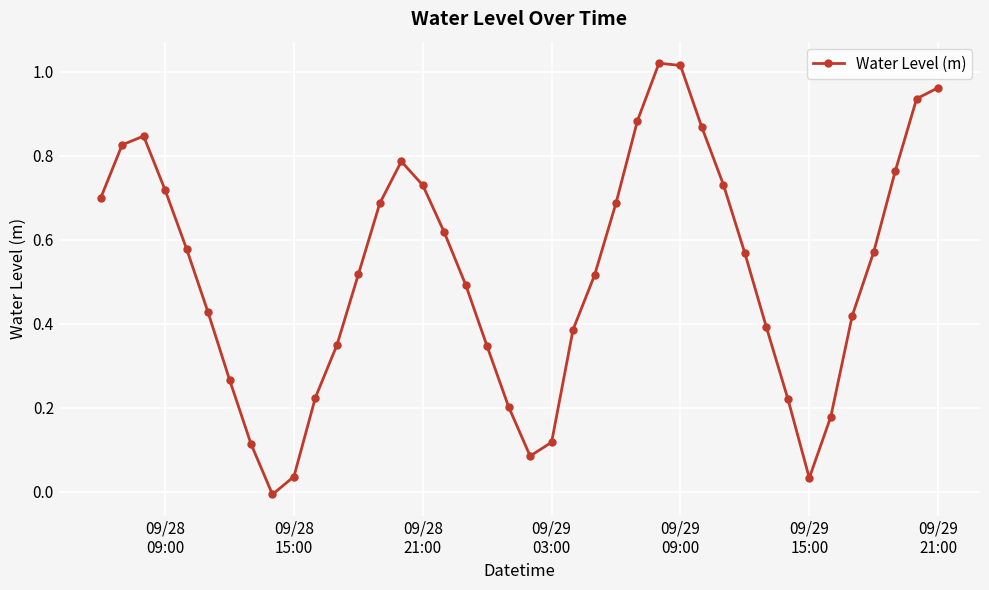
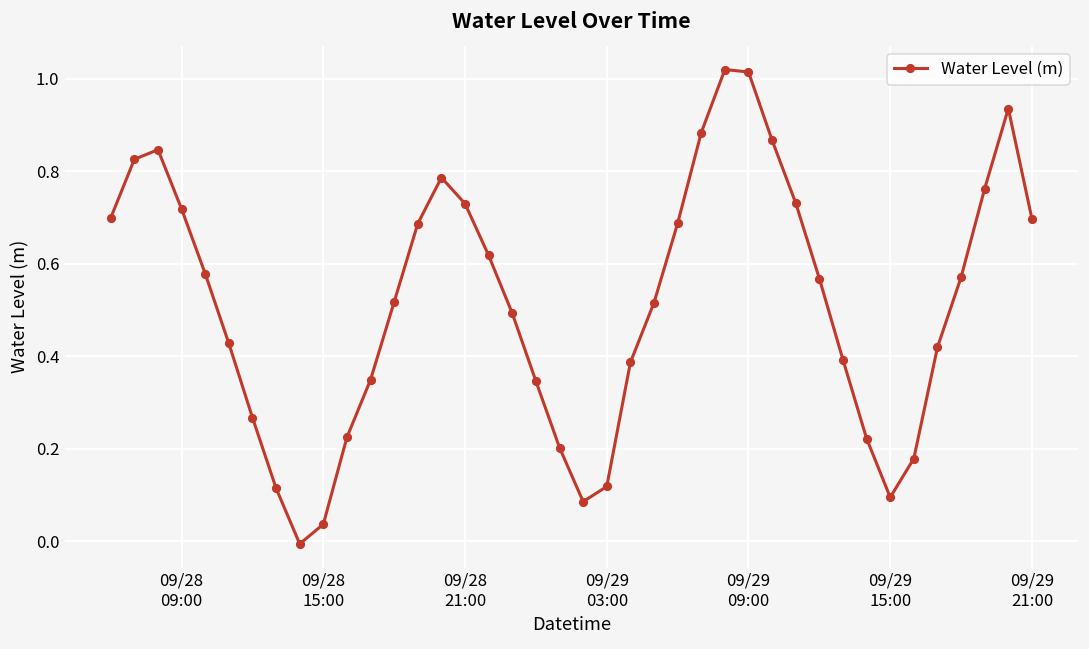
  {
    "09/28 09:00": 0.72,
    "09/28 15:00": 0.04,
    "09/28 21:00": 0.73,
    "09/29 03:00": 0.12,
    "09/29 09:00": 1.01,
-   "09/29 15:00": 0.03,
-   "09/29 21:00": 0.96
+   "09/29 15:00": 0.09,
+   "09/29 21:00": 0.70
  }
